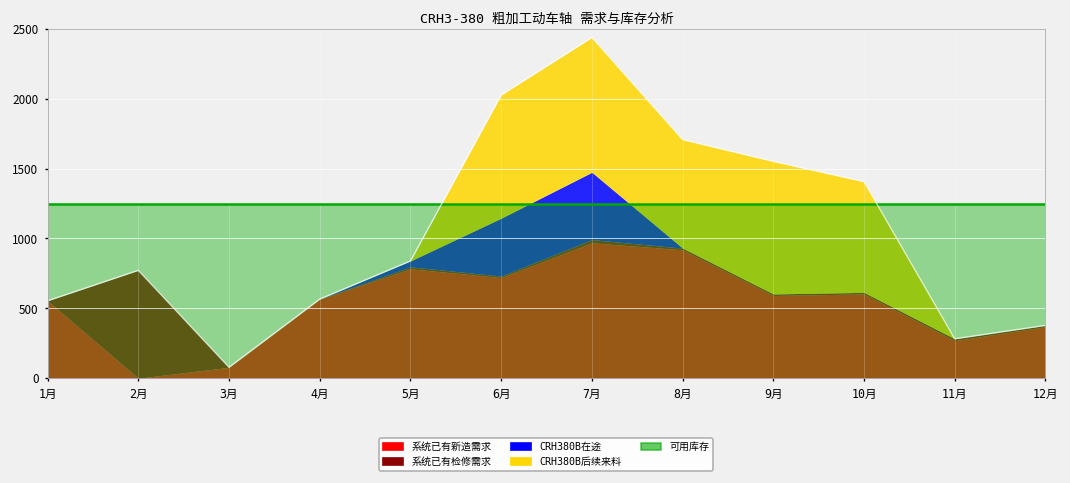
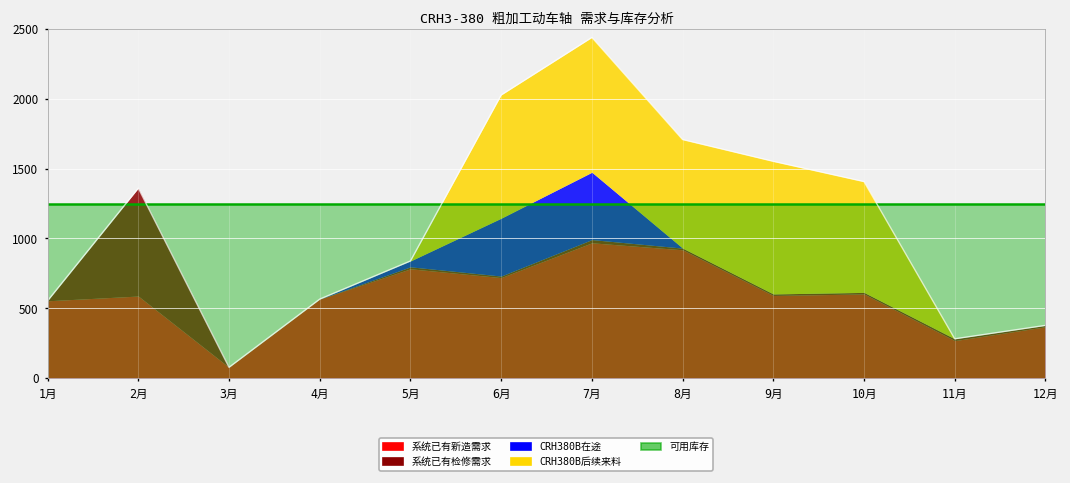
  {
    "系统已有新造需求": {
-     "2月": 0,
+     "2月": 590,
      "7月": 970
    },
    "系统已有检修需求": {
      "7月": 20
    },
    "CRH380B在途": {
      "6月": 410,
      "7月": 480
    },
    "CRH380B后续来料": {
      "6月": 880,
      "7月": 970,
      "8月": 780,
      "9月": 950,
      "10月": 790
    },
    "可用库存": {
      "1月": 1250,
      "2月": 1250,
      "3月": 1250,
      "4月": 1250,
      "5月": 1250,
      "6月": 1250,
      "7月": 1250,
      "8月": 1250,
      "9月": 1250,
      "10月": 1250,
      "11月": 1250,
      "12月": 1250
    }
  }
